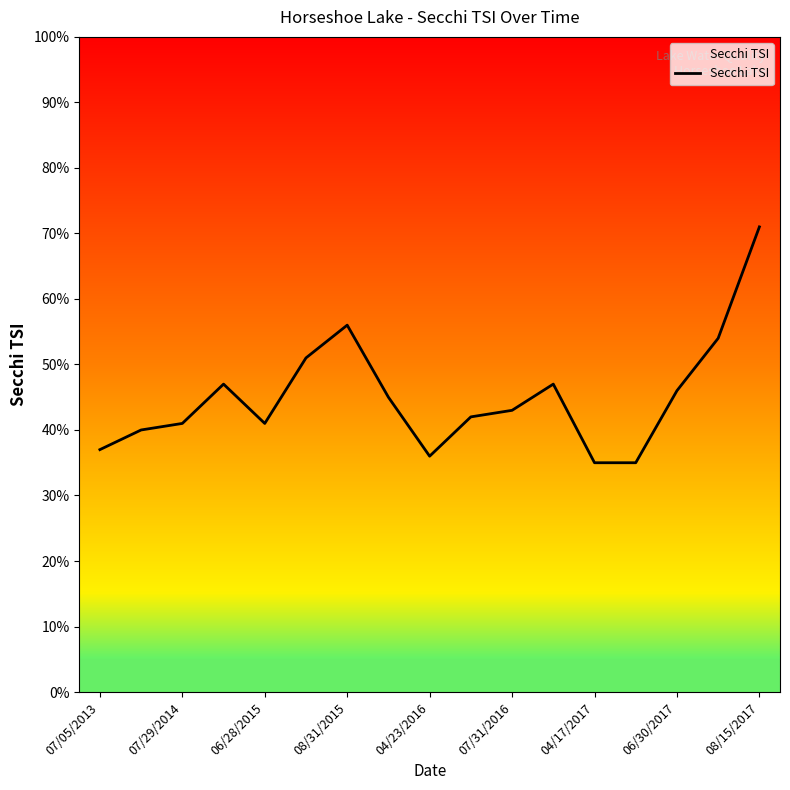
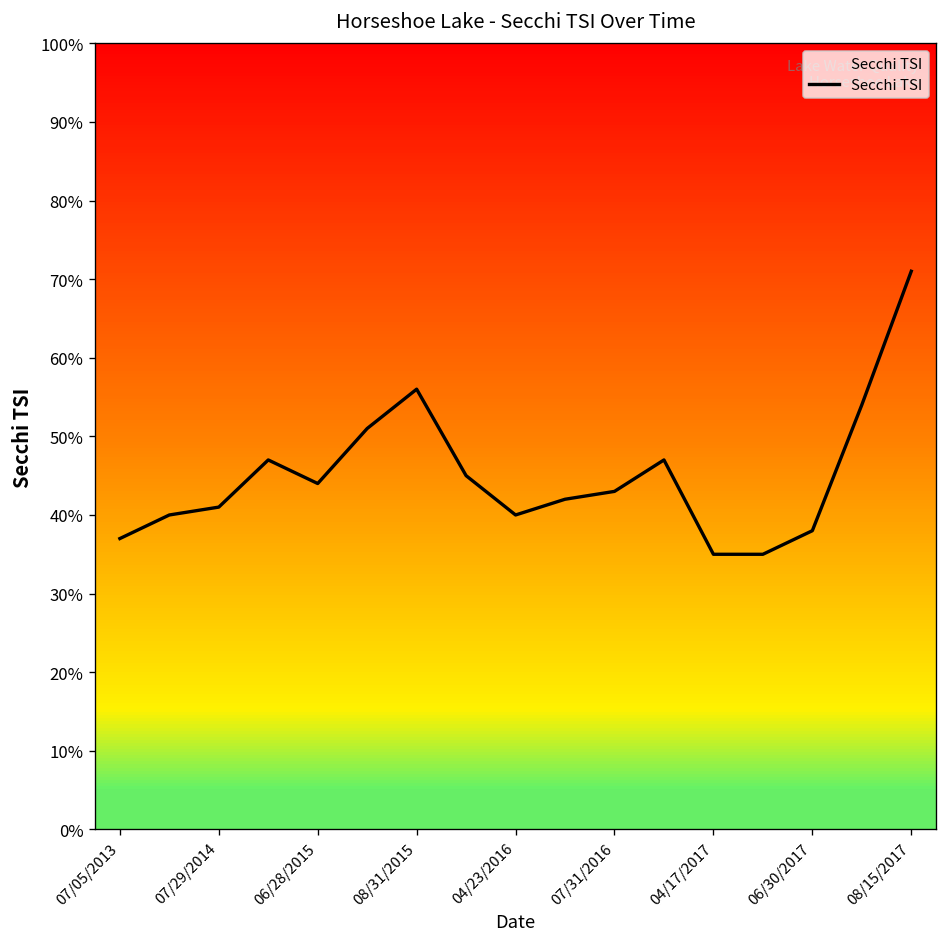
  {
    "07/05/2013": "37%",
    "07/29/2014": "41%",
-   "06/28/2015": "41%",
+   "06/28/2015": "44%",
    "08/31/2015": "56%",
-   "04/23/2016": "36%",
+   "04/23/2016": "40%",
    "07/31/2016": "43%",
    "04/17/2017": "35%",
-   "06/30/2017": "46%",
+   "06/30/2017": "38%",
    "08/15/2017": "71%"
  }
